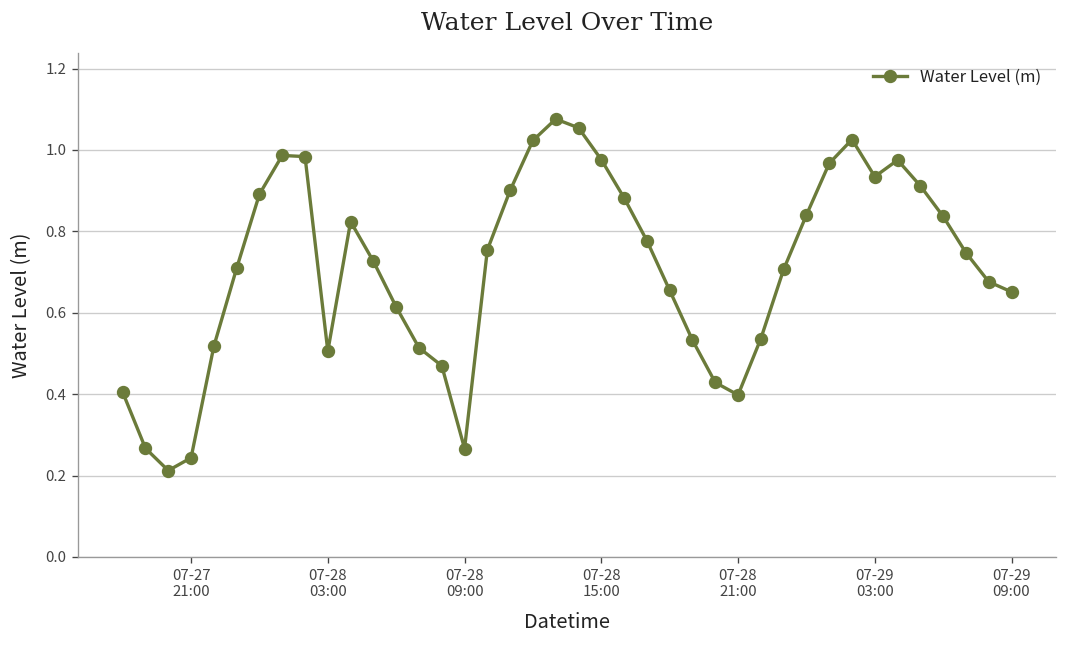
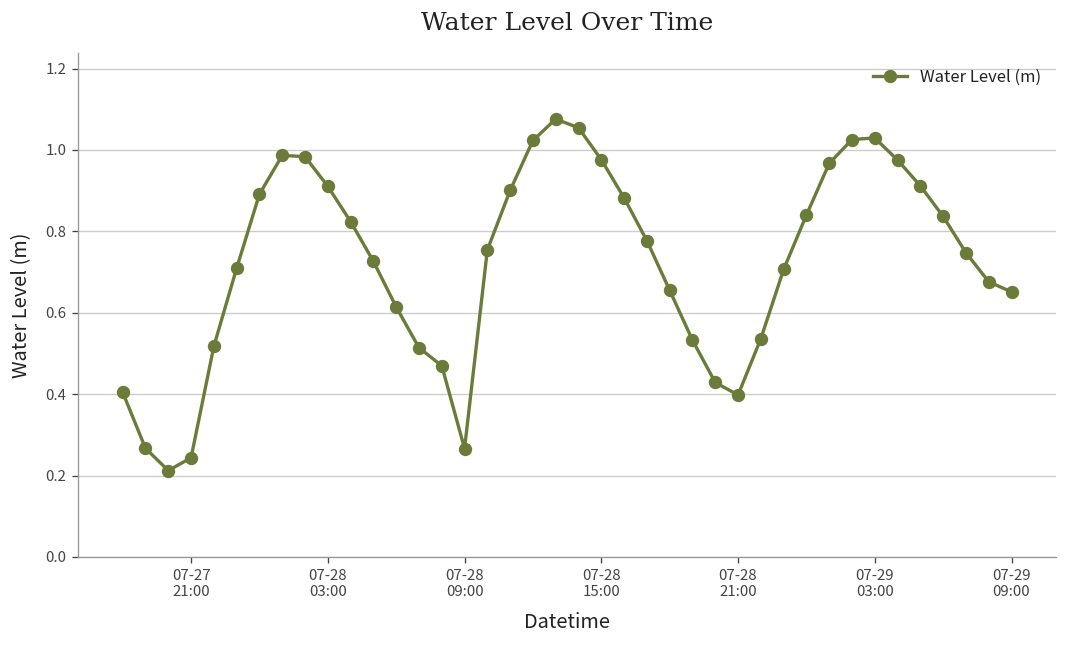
  {
    "07-27 21:00": 0.24,
-   "07-28 03:00": 0.51,
+   "07-28 03:00": 0.91,
    "07-28 09:00": 0.27,
    "07-28 15:00": 0.98,
    "07-28 21:00": 0.40,
-   "07-29 03:00": 0.93,
+   "07-29 03:00": 1.03,
    "07-29 09:00": 0.65
  }
